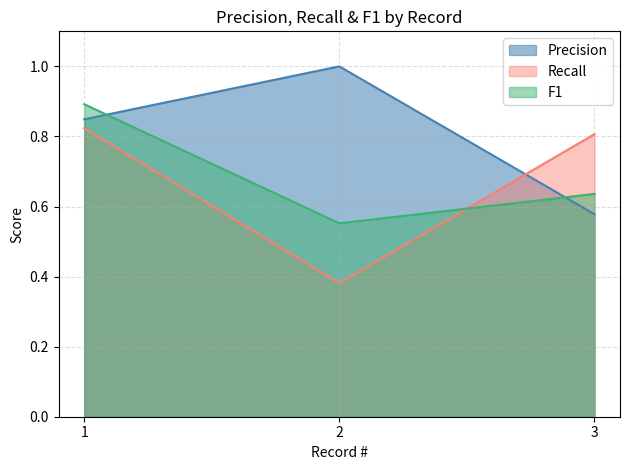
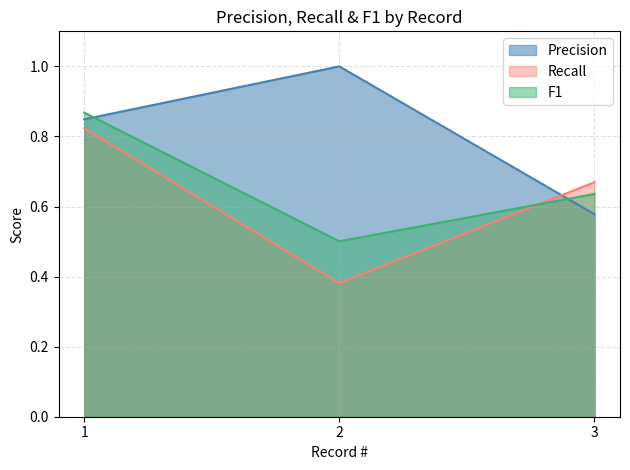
  {
    "Precision": {
      "1": 0.85,
      "2": 1.00,
      "3": 0.58
    },
    "Recall": {
      "1": 0.82,
      "2": 0.38,
-     "3": 0.81
+     "3": 0.67
    },
    "F1": {
-     "1": 0.89,
-     "2": 0.55,
+     "1": 0.87,
+     "2": 0.50,
      "3": 0.64
    }
  }
